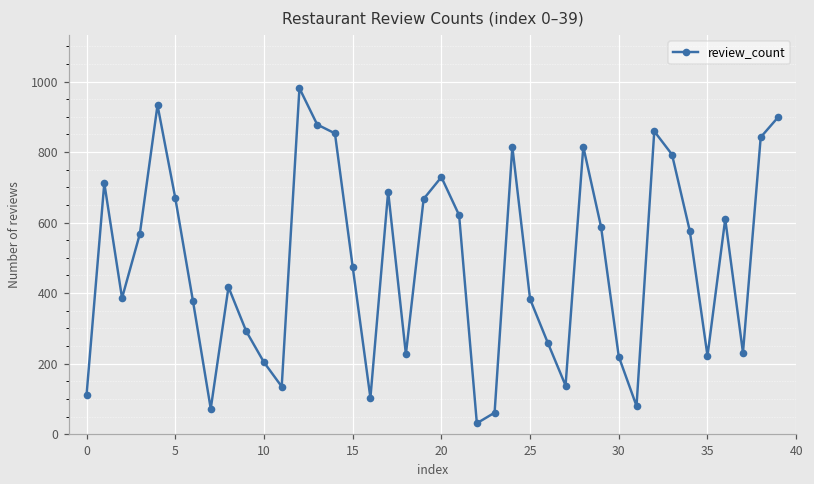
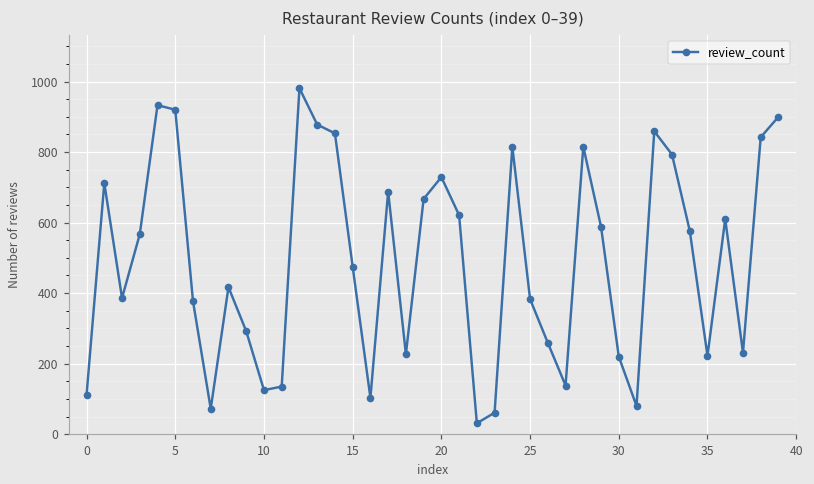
  {
    "0": 110,
-   "5": 670,
-   "10": 200,
+   "5": 920,
+   "10": 130,
    "15": 480,
    "20": 730,
    "25": 380,
    "30": 220,
    "35": 220
  }
